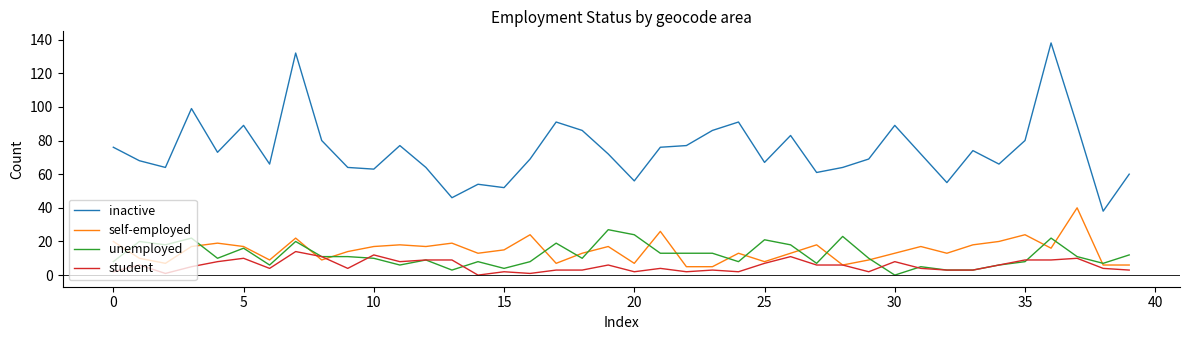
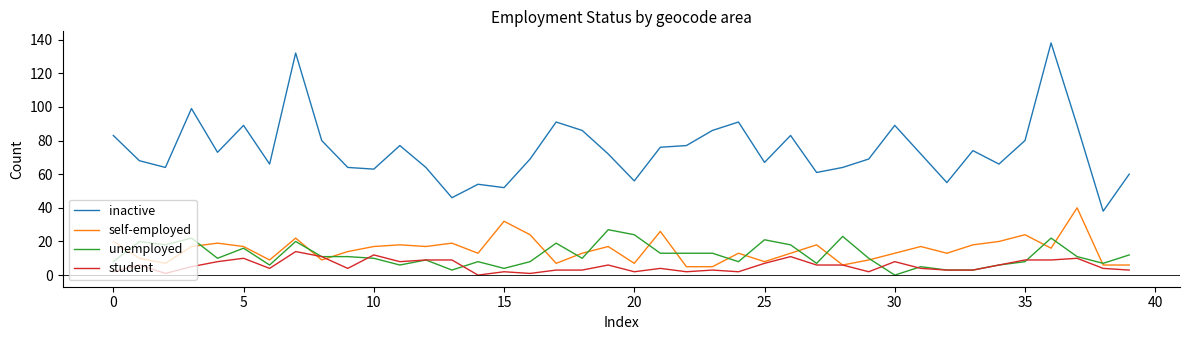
  {
    "inactive": {
-     "0": 76,
+     "0": 83,
      "5": 89,
      "10": 63,
      "15": 52,
      "20": 56,
      "25": 67,
      "30": 89,
      "35": 80
    },
    "self-employed": {
      "10": 17,
-     "15": 15,
+     "15": 32,
      "20": 7,
      "30": 13,
      "35": 24
    },
    "unemployed": {
      "10": 10,
      "15": 4,
      "20": 24,
      "25": 21,
      "30": 0
    },
    "student": {
      "5": 10,
      "10": 12,
      "15": 2,
      "20": 2,
      "30": 8
    }
  }
